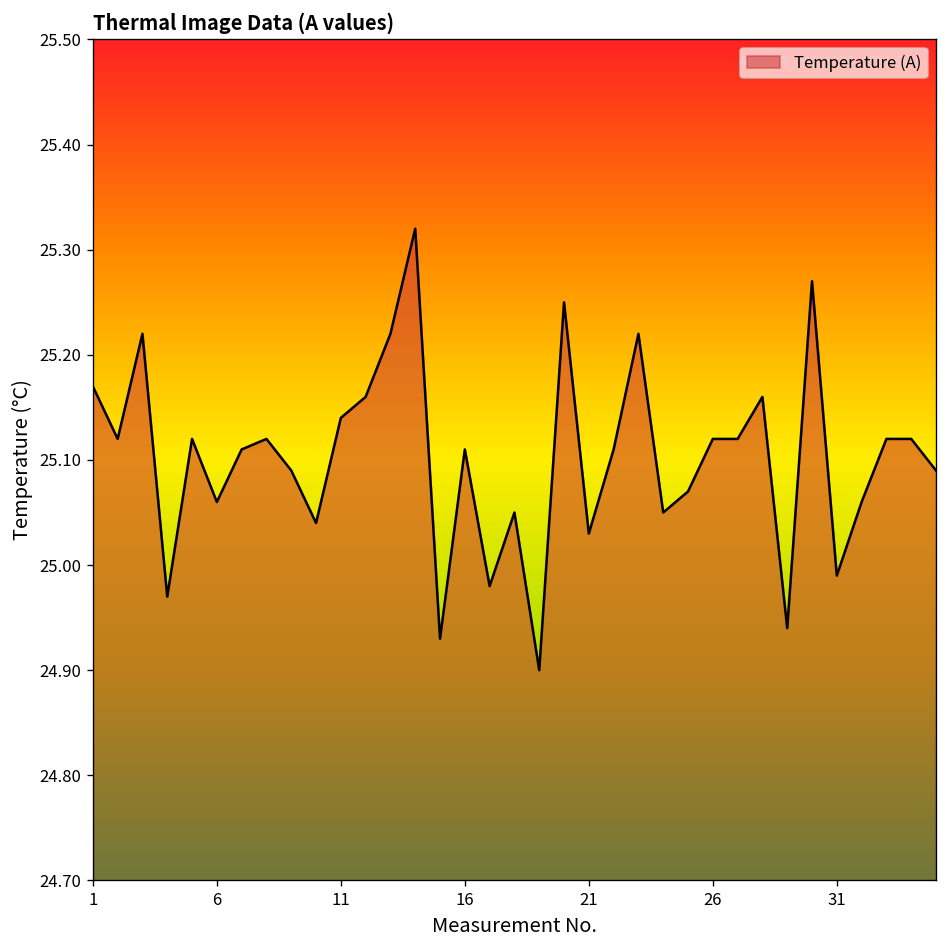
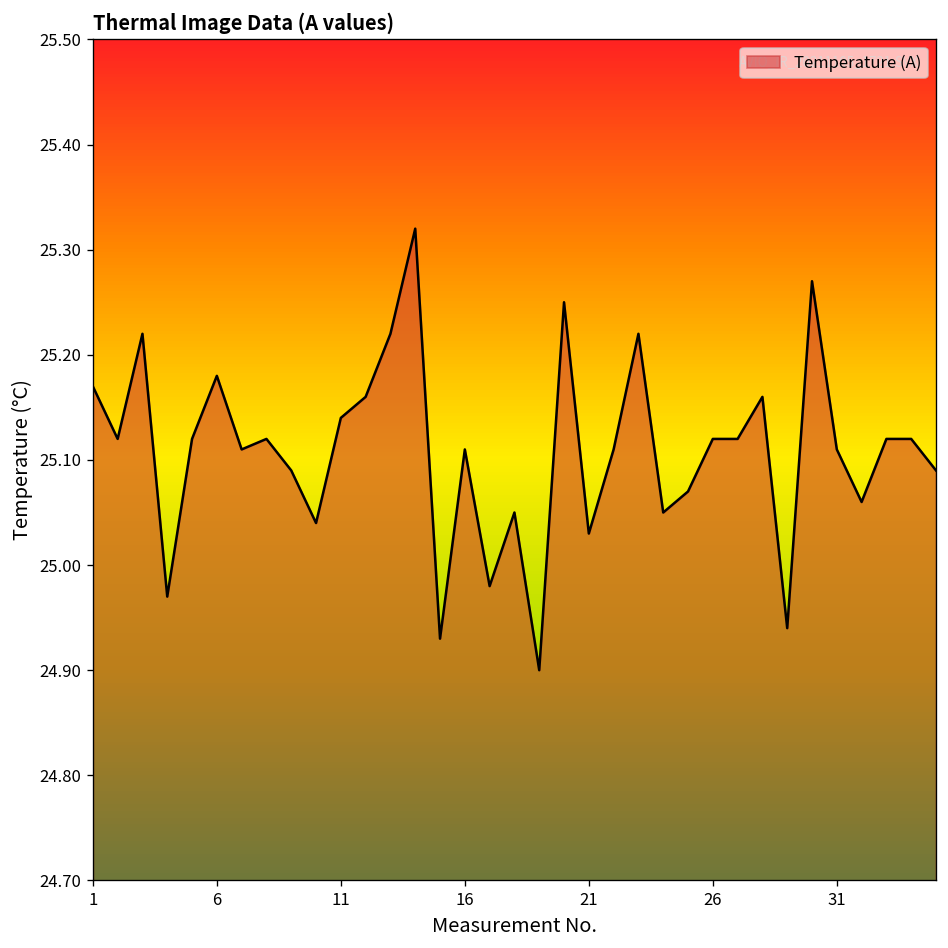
  {
    "1": 25.17,
-   "6": 25.06,
+   "6": 25.18,
    "11": 25.14,
    "16": 25.11,
    "21": 25.03,
    "26": 25.12,
-   "31": 24.99
+   "31": 25.11
  }
